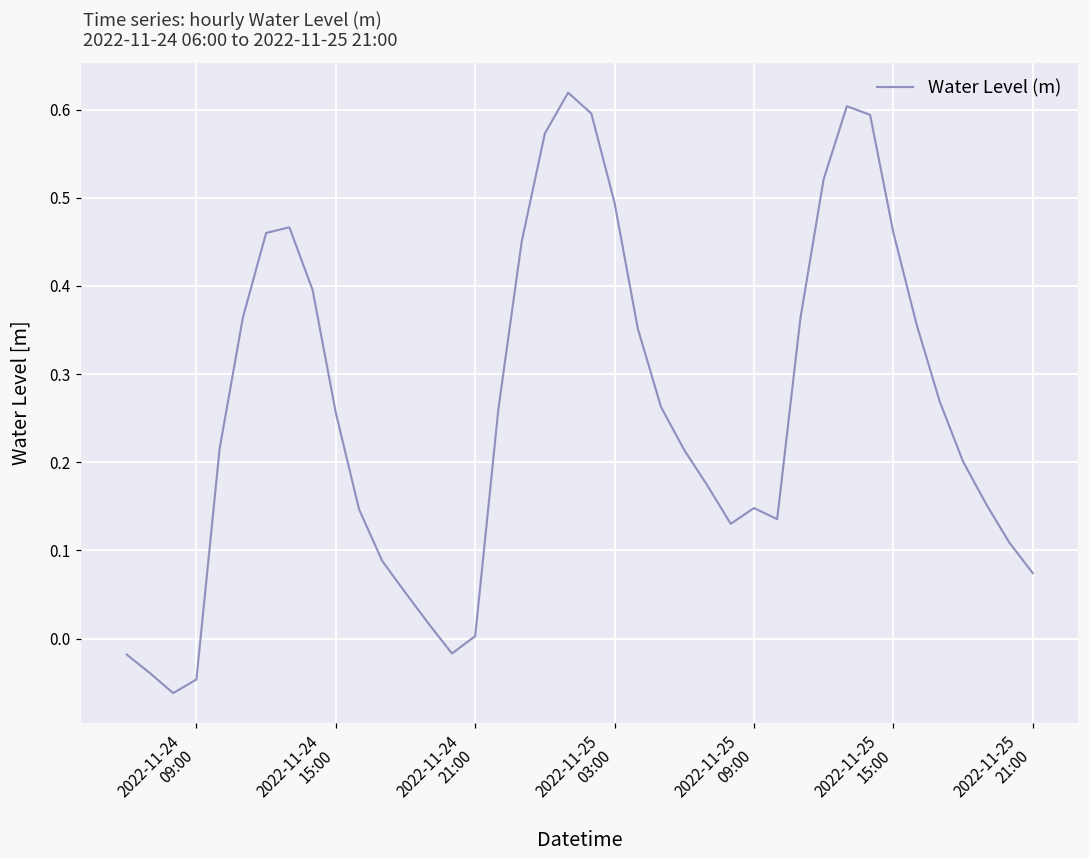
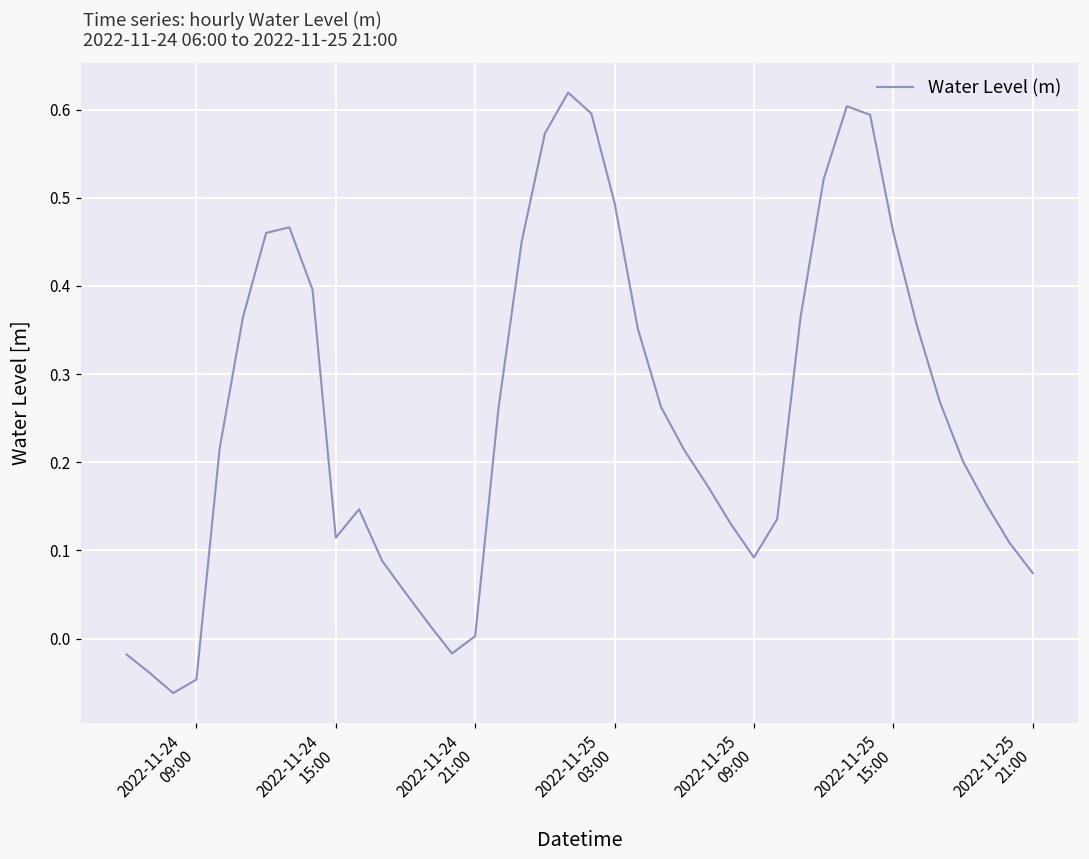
  {
    "2022-11-24 09:00": -0.05,
-   "2022-11-24 15:00": 0.26,
+   "2022-11-24 15:00": 0.11,
    "2022-11-24 21:00": 0.00,
    "2022-11-25 03:00": 0.49,
-   "2022-11-25 09:00": 0.15,
+   "2022-11-25 09:00": 0.09,
    "2022-11-25 15:00": 0.46,
    "2022-11-25 21:00": 0.07
  }
